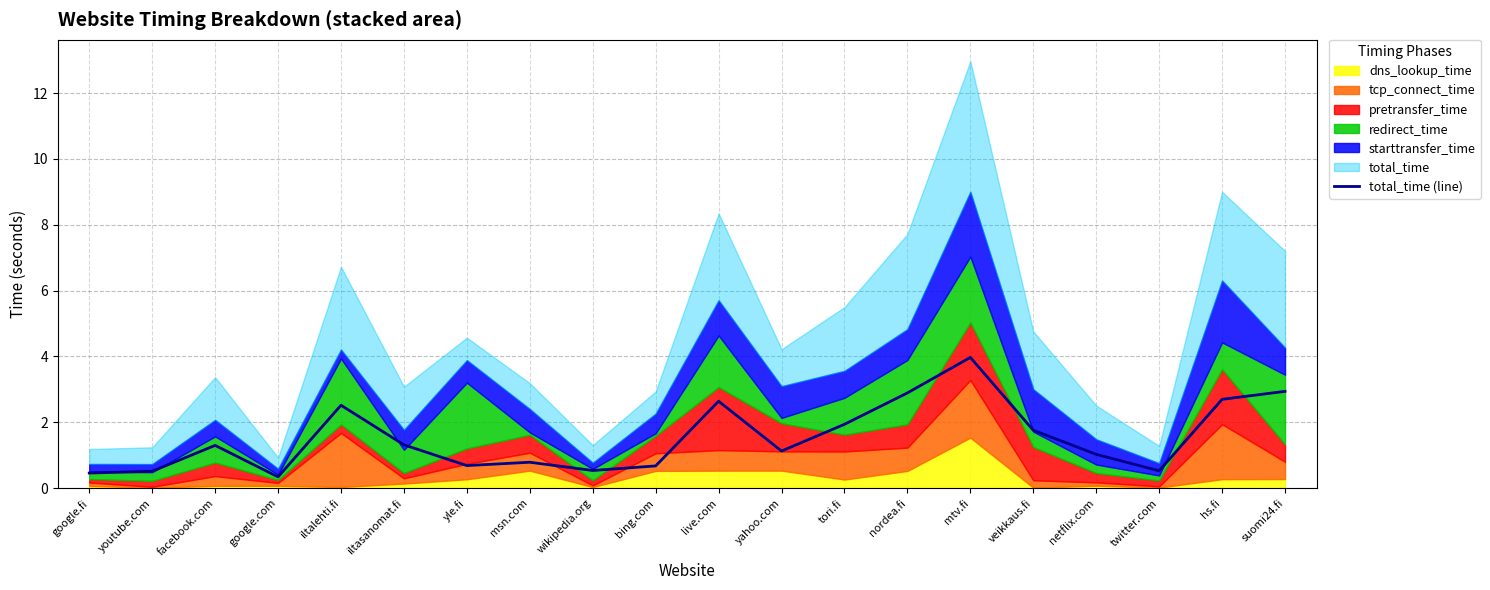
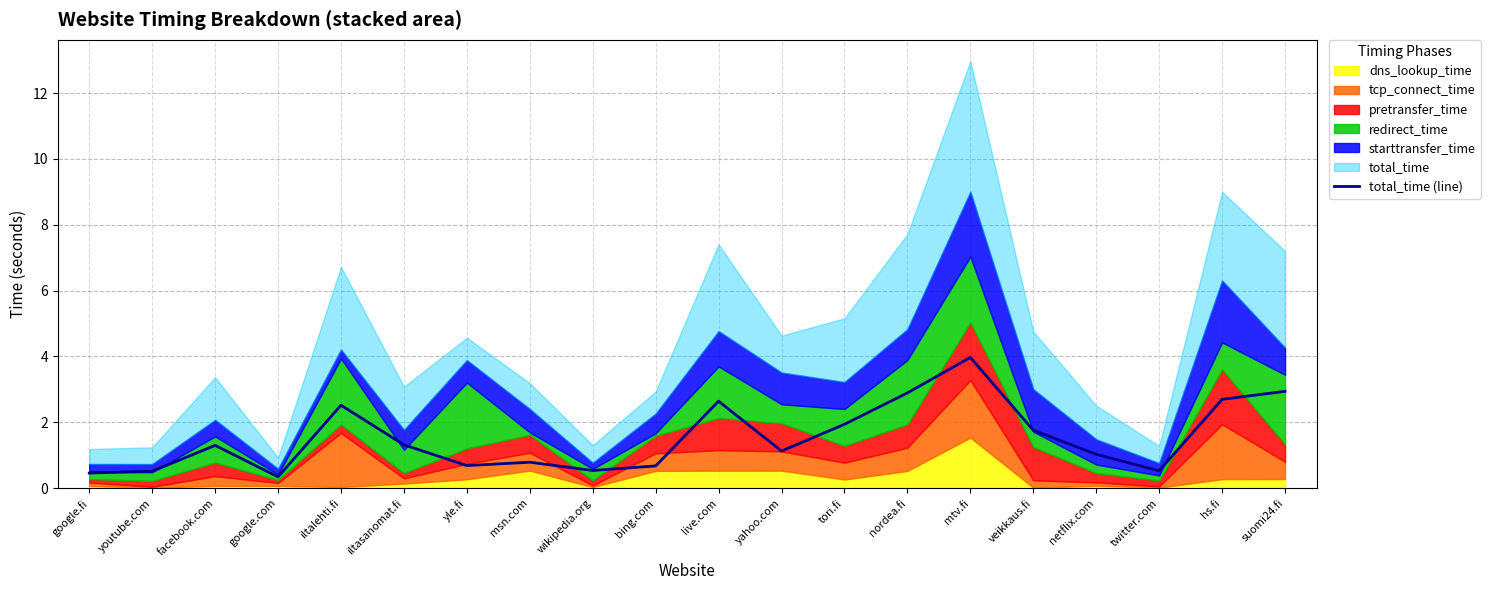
  {
    "total_time (line)": {
      "facebook.com": 1.3,
      "iltalehti.fi": 2.5,
      "iltasanomat.fi": 1.3,
      "msn.com": 0.8,
      "bing.com": 0.7,
      "live.com": 2.6,
      "tori.fi": 1.9,
      "nordea.fi": 2.9,
      "mtv.fi": 4.0,
      "netflix.com": 1.0,
      "twitter.com": 0.5,
      "hs.fi": 2.7,
      "suomi24.fi": 2.9
    },
    "dns_lookup_time": {
      "iltasanomat.fi": 0.1,
      "yle.fi": 0.3,
      "msn.com": 0.5,
      "bing.com": 0.5,
      "live.com": 0.5,
      "yahoo.com": 0.5,
      "tori.fi": 0.3,
      "nordea.fi": 0.5,
      "mtv.fi": 1.5,
      "hs.fi": 0.3,
      "suomi24.fi": 0.3
    },
    "tcp_connect_time": {
      "google.fi": 0.1,
      "facebook.com": 0.3,
      "google.com": 0.1,
      "iltalehti.fi": 1.6,
      "iltasanomat.fi": 0.2,
      "msn.com": 0.5,
      "bing.com": 0.5,
      "live.com": 0.6,
-     "tori.fi": 0.9,
+     "tori.fi": 0.5,
      "nordea.fi": 0.7,
      "mtv.fi": 1.8,
      "veikkaus.fi": 0.2,
      "netflix.com": 0.1,
      "hs.fi": 1.7,
      "suomi24.fi": 0.5
    },
    "pretransfer_time": {
      "google.fi": 0.1,
      "youtube.com": 0.2,
      "facebook.com": 0.4,
      "google.com": 0.1,
      "iltalehti.fi": 0.3,
      "iltasanomat.fi": 0.2,
      "yle.fi": 0.5,
      "wikipedia.org": 0.2,
-     "live.com": 1.9,
+     "live.com": 1.0,
      "yahoo.com": 0.9,
      "tori.fi": 0.5,
      "nordea.fi": 0.7,
      "mtv.fi": 1.8,
      "veikkaus.fi": 1.0,
      "netflix.com": 0.3,
      "twitter.com": 0.2,
      "hs.fi": 1.7,
      "suomi24.fi": 0.5
    },
    "redirect_time": {
      "facebook.com": 0.8,
      "iltalehti.fi": 2.0,
      "iltasanomat.fi": 0.7,
      "yle.fi": 2.0,
      "live.com": 1.6,
-     "yahoo.com": 0.2,
+     "yahoo.com": 0.6,
      "tori.fi": 1.1,
      "nordea.fi": 2.0,
      "mtv.fi": 2.0,
      "netflix.com": 0.3,
      "twitter.com": 0.2,
      "hs.fi": 0.8,
      "suomi24.fi": 2.1
    },
    "starttransfer_time": {
      "google.fi": 0.2,
      "youtube.com": 0.2,
      "facebook.com": 0.5,
      "google.com": 0.2,
      "iltalehti.fi": 0.3,
      "iltasanomat.fi": 0.6,
      "yle.fi": 0.7,
      "msn.com": 0.7,
      "wikipedia.org": 0.2,
      "bing.com": 0.6,
      "live.com": 1.1,
      "yahoo.com": 1.0,
      "tori.fi": 0.8,
      "nordea.fi": 0.9,
      "mtv.fi": 2.0,
      "veikkaus.fi": 1.3,
      "netflix.com": 0.8,
      "twitter.com": 0.4,
      "hs.fi": 1.9,
      "suomi24.fi": 0.8
    },
    "total_time": {
      "google.fi": 0.5,
      "youtube.com": 0.5,
      "facebook.com": 1.3,
      "google.com": 0.3,
      "iltalehti.fi": 2.5,
      "iltasanomat.fi": 1.3,
      "yle.fi": 0.7,
      "msn.com": 0.8,
      "wikipedia.org": 0.5,
      "bing.com": 0.7,
      "live.com": 2.6,
      "yahoo.com": 1.1,
      "tori.fi": 1.9,
      "nordea.fi": 2.9,
      "mtv.fi": 4.0,
      "veikkaus.fi": 1.8,
      "netflix.com": 1.0,
      "twitter.com": 0.5,
      "hs.fi": 2.7,
      "suomi24.fi": 2.9
    }
  }
